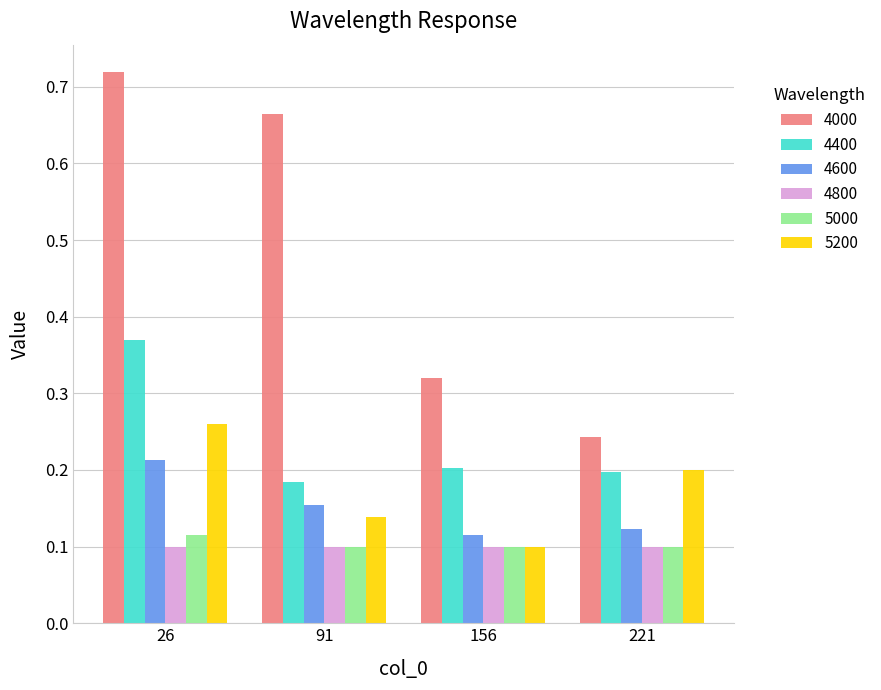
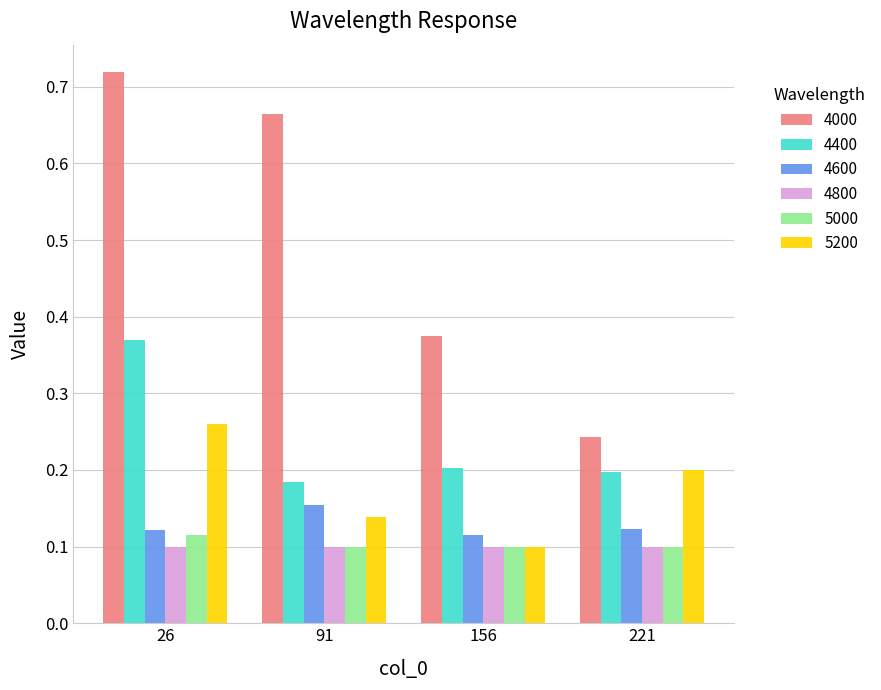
  {
    "4000": {
      "26": 0.72,
      "91": 0.66,
-     "156": 0.32,
+     "156": 0.37,
      "221": 0.24
    },
    "4400": {
      "26": 0.37,
      "91": 0.18,
      "156": 0.20,
      "221": 0.20
    },
    "4600": {
-     "26": 0.21,
+     "26": 0.12,
      "91": 0.15,
      "156": 0.12,
      "221": 0.12
    },
    "4800": {
      "26": 0.10,
      "91": 0.10,
      "156": 0.10,
      "221": 0.10
    },
    "5000": {
      "26": 0.12,
      "91": 0.10,
      "156": 0.10,
      "221": 0.10
    },
    "5200": {
      "26": 0.26,
      "91": 0.14,
      "156": 0.10,
      "221": 0.20
    }
  }
